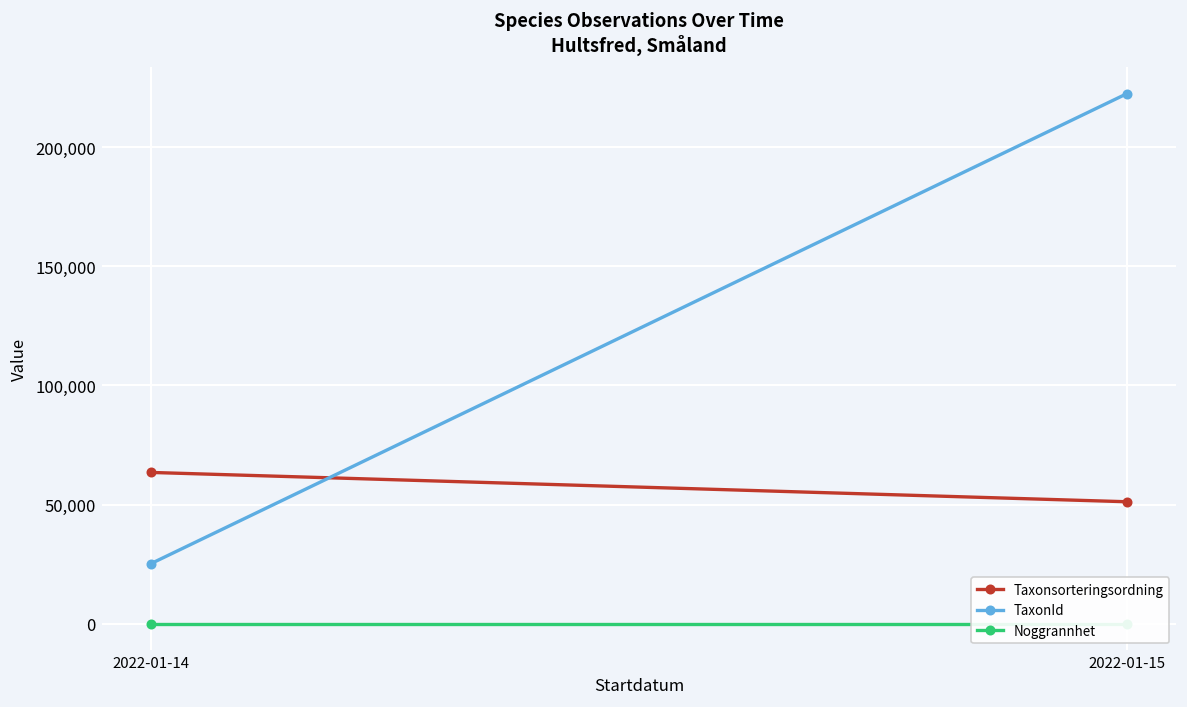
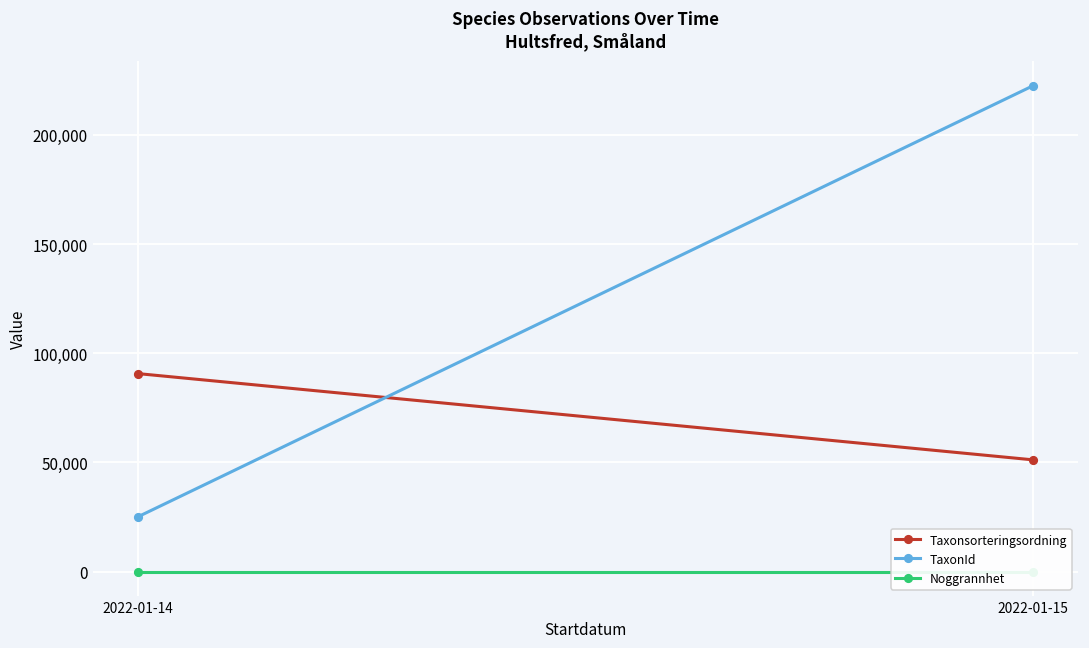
  {
    "Taxonsorteringsordning": {
-     "2022-01-14": "63,000",
+     "2022-01-14": "91,000",
      "2022-01-15": "51,000"
    },
    "TaxonId": {
      "2022-01-14": "25,000",
      "2022-01-15": "222,000"
    },
    "Noggrannhet": {
      "2022-01-14": "0"
    }
  }
